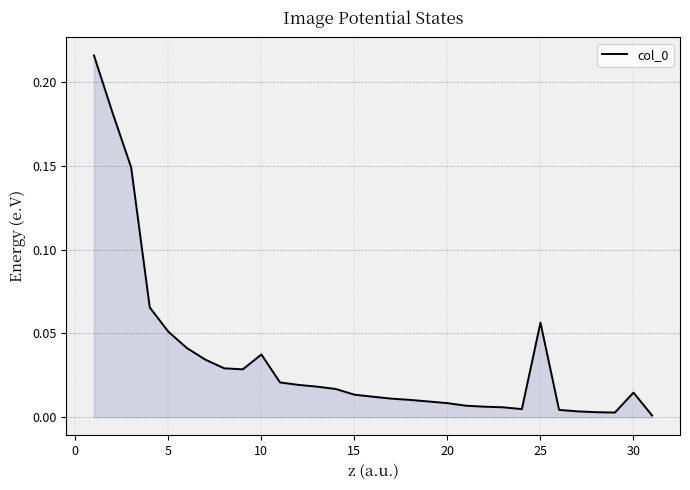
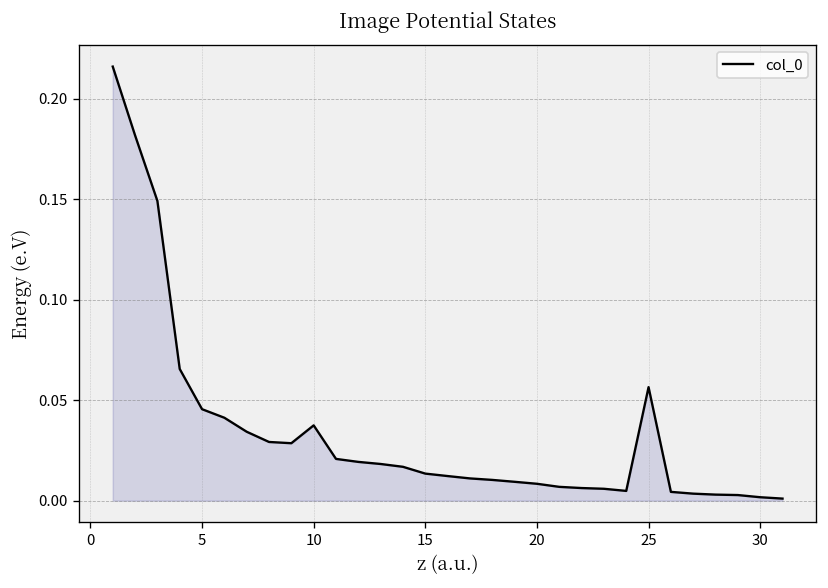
  {
-   "5": 0.051,
+   "5": 0.046,
    "10": 0.037,
    "15": 0.013,
    "20": 0.008,
    "25": 0.056,
-   "30": 0.015
+   "30": 0.002
  }
